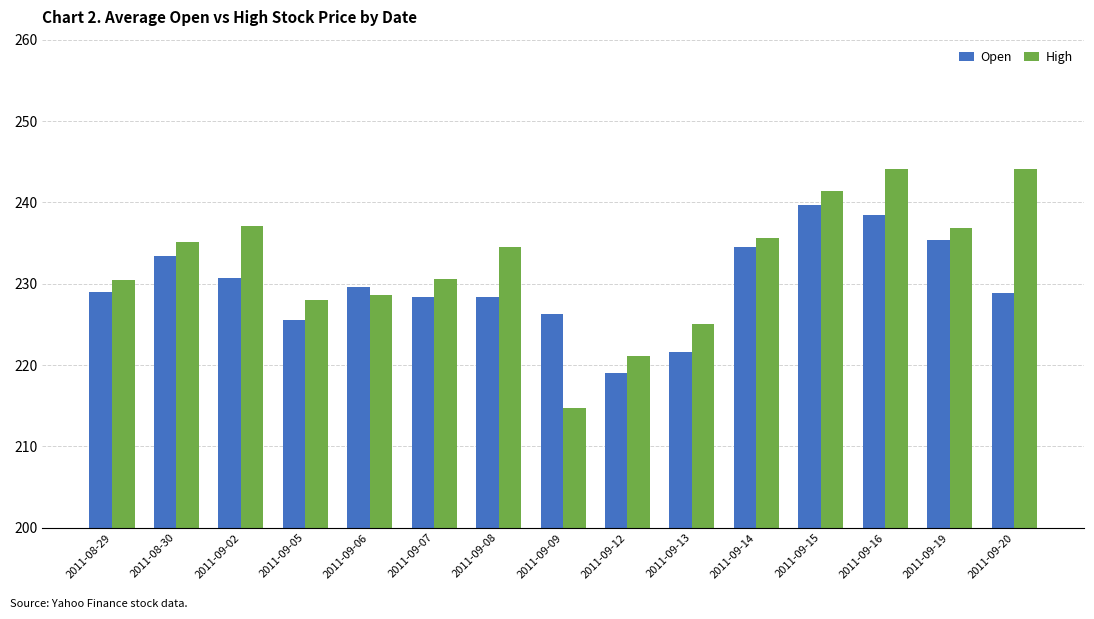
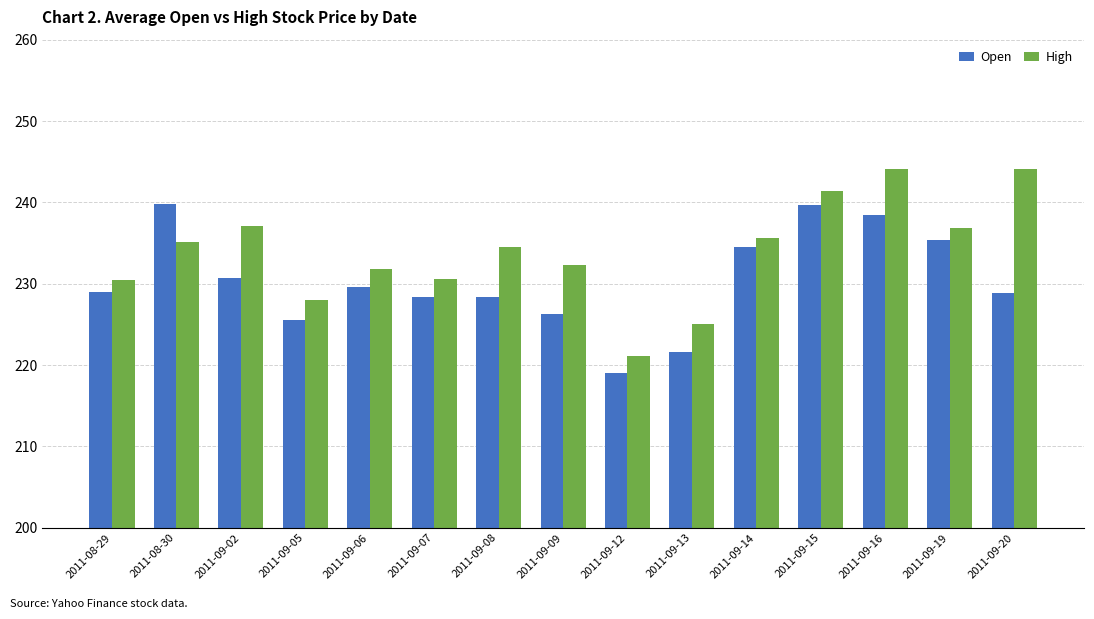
  {
    "Open": {
      "2011-08-29": 229,
-     "2011-08-30": 233,
+     "2011-08-30": 240,
      "2011-09-02": 231,
      "2011-09-05": 226,
      "2011-09-06": 230,
      "2011-09-07": 228,
      "2011-09-08": 228,
      "2011-09-09": 226,
      "2011-09-12": 219,
      "2011-09-13": 222,
      "2011-09-14": 234,
      "2011-09-15": 240,
      "2011-09-16": 239,
      "2011-09-19": 235,
      "2011-09-20": 229
    },
    "High": {
      "2011-08-29": 230,
      "2011-08-30": 235,
      "2011-09-02": 237,
      "2011-09-05": 228,
-     "2011-09-06": 229,
+     "2011-09-06": 232,
      "2011-09-07": 231,
      "2011-09-08": 234,
-     "2011-09-09": 215,
+     "2011-09-09": 232,
      "2011-09-12": 221,
      "2011-09-13": 225,
      "2011-09-14": 236,
      "2011-09-15": 241,
      "2011-09-16": 244,
      "2011-09-19": 237,
      "2011-09-20": 244
    }
  }
